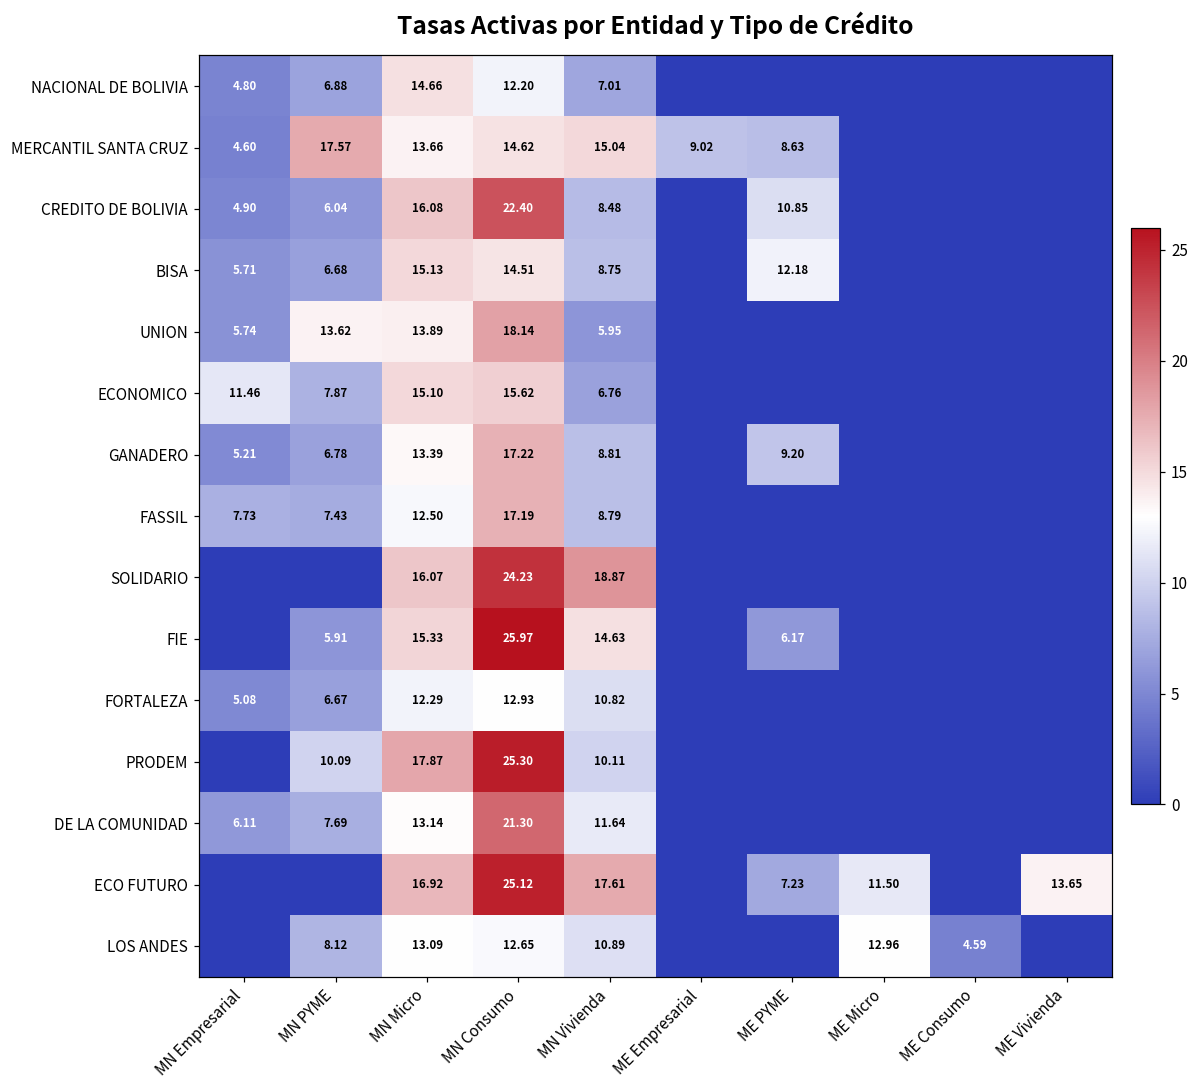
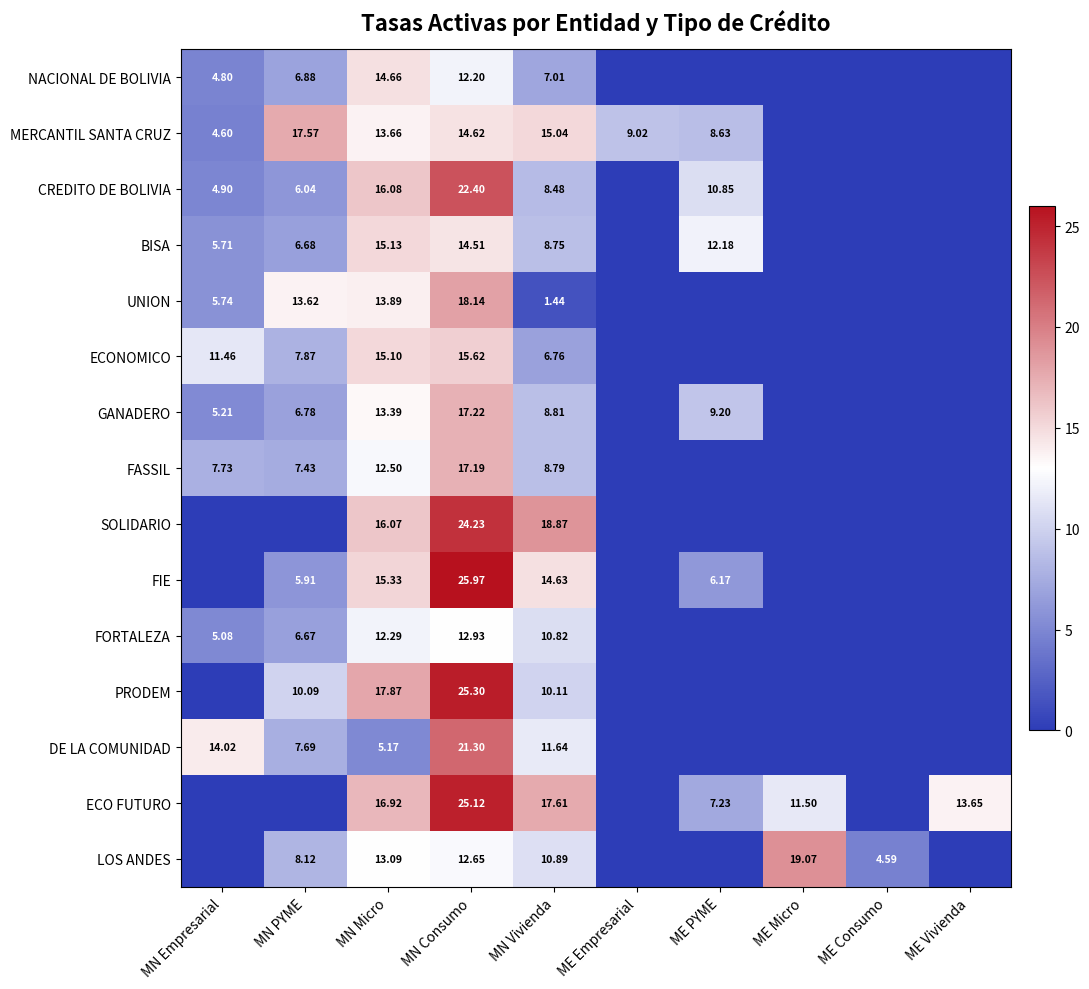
  {
    "NACIONAL DE BOLIVIA": {
      "MN Empresarial": 4.80,
      "MN PYME": 6.88,
      "MN Micro": 14.66,
      "MN Consumo": 12.20,
      "MN Vivienda": 7.01
    },
    "MERCANTIL SANTA CRUZ": {
      "MN Empresarial": 4.60,
      "MN PYME": 17.57,
      "MN Micro": 13.66,
      "MN Consumo": 14.62,
      "MN Vivienda": 15.04,
      "ME Empresarial": 9.02,
      "ME PYME": 8.63
    },
    "CREDITO DE BOLIVIA": {
      "MN Empresarial": 4.90,
      "MN PYME": 6.04,
      "MN Micro": 16.08,
      "MN Consumo": 22.40,
      "MN Vivienda": 8.48,
      "ME PYME": 10.85
    },
    "BISA": {
      "MN Empresarial": 5.71,
      "MN PYME": 6.68,
      "MN Micro": 15.13,
      "MN Consumo": 14.51,
      "MN Vivienda": 8.75,
      "ME PYME": 12.18
    },
    "UNION": {
      "MN Empresarial": 5.74,
      "MN PYME": 13.62,
      "MN Micro": 13.89,
      "MN Consumo": 18.14,
-     "MN Vivienda": 5.95
+     "MN Vivienda": 1.44
    },
    "ECONOMICO": {
      "MN Empresarial": 11.46,
      "MN PYME": 7.87,
      "MN Micro": 15.10,
      "MN Consumo": 15.62,
      "MN Vivienda": 6.76
    },
    "GANADERO": {
      "MN Empresarial": 5.21,
      "MN PYME": 6.78,
      "MN Micro": 13.39,
      "MN Consumo": 17.22,
      "MN Vivienda": 8.81,
      "ME PYME": 9.20
    },
    "FASSIL": {
      "MN Empresarial": 7.73,
      "MN PYME": 7.43,
      "MN Micro": 12.50,
      "MN Consumo": 17.19,
      "MN Vivienda": 8.79
    },
    "SOLIDARIO": {
      "MN Micro": 16.07,
      "MN Consumo": 24.23,
      "MN Vivienda": 18.87
    },
    "FIE": {
      "MN PYME": 5.91,
      "MN Micro": 15.33,
      "MN Consumo": 25.97,
      "MN Vivienda": 14.63,
      "ME PYME": 6.17
    },
    "FORTALEZA": {
      "MN Empresarial": 5.08,
      "MN PYME": 6.67,
      "MN Micro": 12.29,
      "MN Consumo": 12.93,
      "MN Vivienda": 10.82
    },
    "PRODEM": {
      "MN PYME": 10.09,
      "MN Micro": 17.87,
      "MN Consumo": 25.30,
      "MN Vivienda": 10.11
    },
    "DE LA COMUNIDAD": {
-     "MN Empresarial": 6.11,
+     "MN Empresarial": 14.02,
      "MN PYME": 7.69,
-     "MN Micro": 13.14,
+     "MN Micro": 5.17,
      "MN Consumo": 21.30,
      "MN Vivienda": 11.64
    },
    "ECO FUTURO": {
      "MN Micro": 16.92,
      "MN Consumo": 25.12,
      "MN Vivienda": 17.61,
      "ME PYME": 7.23,
      "ME Micro": 11.50,
      "ME Vivienda": 13.65
    },
    "LOS ANDES": {
      "MN PYME": 8.12,
      "MN Micro": 13.09,
      "MN Consumo": 12.65,
      "MN Vivienda": 10.89,
-     "ME Micro": 12.96,
+     "ME Micro": 19.07,
      "ME Consumo": 4.59
    }
  }
